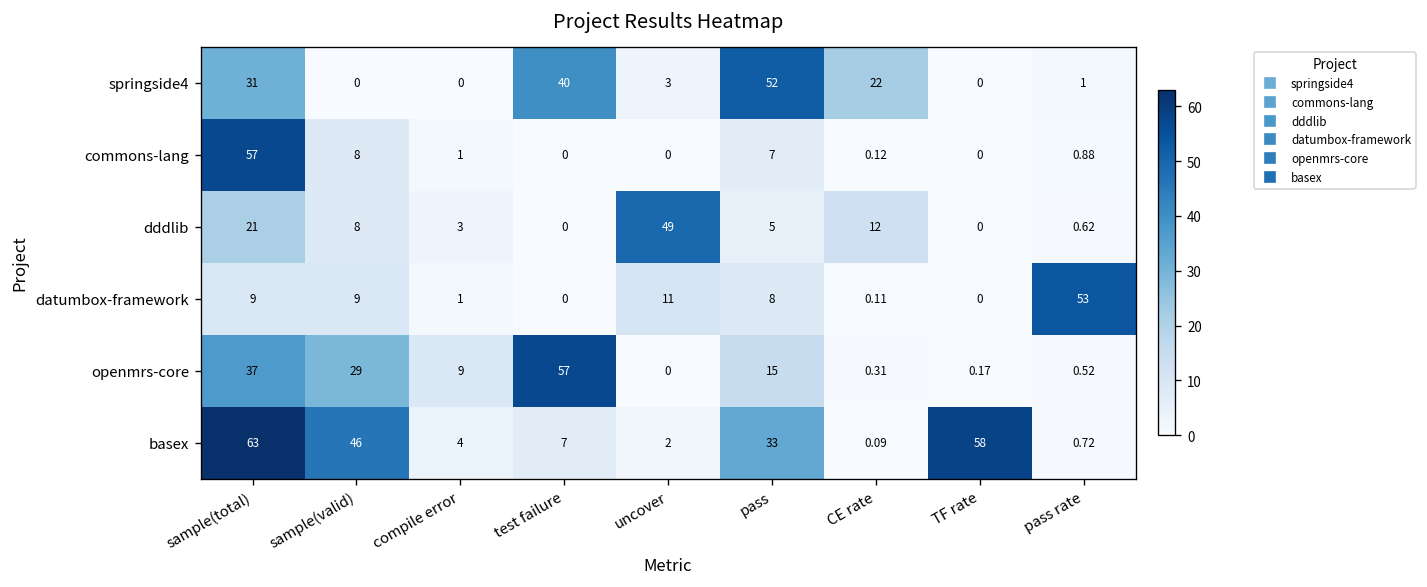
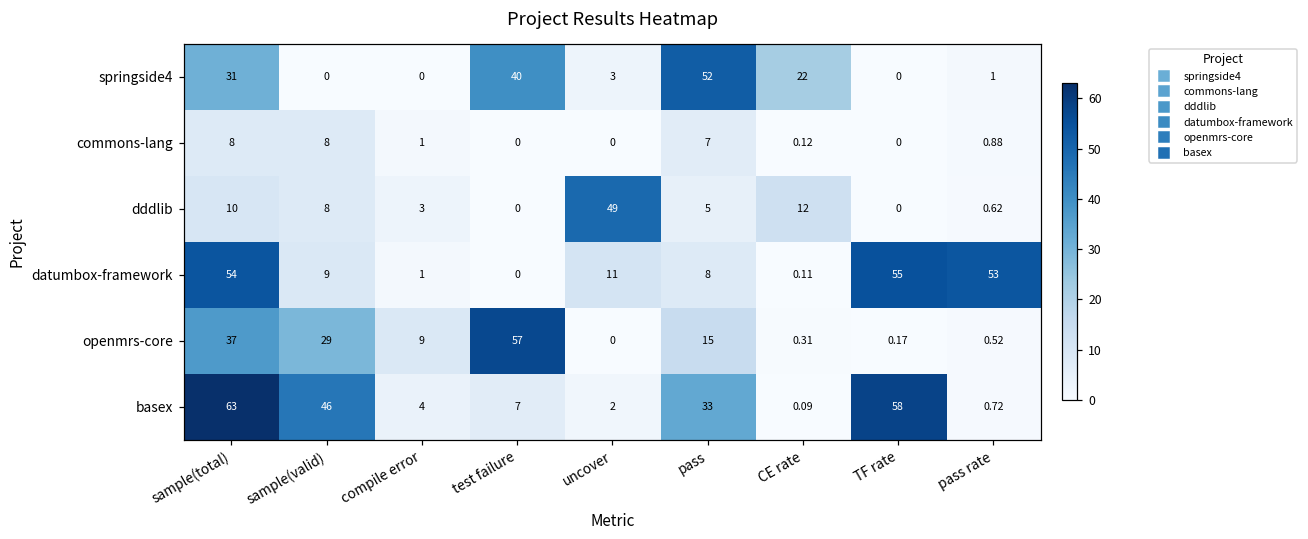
  {
    "springside4": {
      "sample(total)": 31,
      "sample(valid)": 0,
      "compile error": 0,
      "test failure": 40,
      "uncover": 3,
      "pass": 52,
      "CE rate": 22,
      "TF rate": 0,
      "pass rate": 1
    },
    "commons-lang": {
-     "sample(total)": 57,
+     "sample(total)": 8,
      "sample(valid)": 8,
      "compile error": 1,
      "test failure": 0,
      "uncover": 0,
      "pass": 7,
      "CE rate": 0.12,
      "TF rate": 0,
      "pass rate": 0.88
    },
    "dddlib": {
-     "sample(total)": 21,
+     "sample(total)": 10,
      "sample(valid)": 8,
      "compile error": 3,
      "test failure": 0,
      "uncover": 49,
      "pass": 5,
      "CE rate": 12,
      "TF rate": 0,
      "pass rate": 0.62
    },
    "datumbox-framework": {
-     "sample(total)": 9,
+     "sample(total)": 54,
      "sample(valid)": 9,
      "compile error": 1,
      "test failure": 0,
      "uncover": 11,
      "pass": 8,
      "CE rate": 0.11,
-     "TF rate": 0,
+     "TF rate": 55,
      "pass rate": 53
    },
    "openmrs-core": {
      "sample(total)": 37,
      "sample(valid)": 29,
      "compile error": 9,
      "test failure": 57,
      "uncover": 0,
      "pass": 15,
      "CE rate": 0.31,
      "TF rate": 0.17,
      "pass rate": 0.52
    },
    "basex": {
      "sample(total)": 63,
      "sample(valid)": 46,
      "compile error": 4,
      "test failure": 7,
      "uncover": 2,
      "pass": 33,
      "CE rate": 0.09,
      "TF rate": 58,
      "pass rate": 0.72
    }
  }
